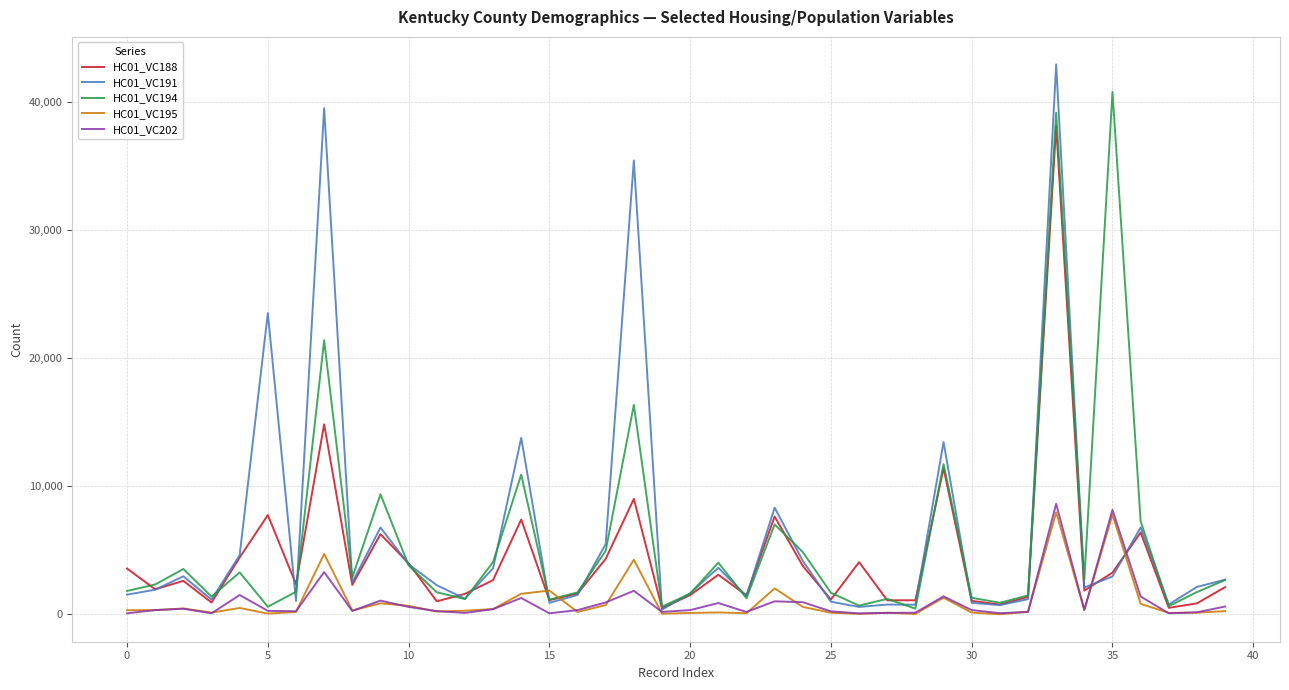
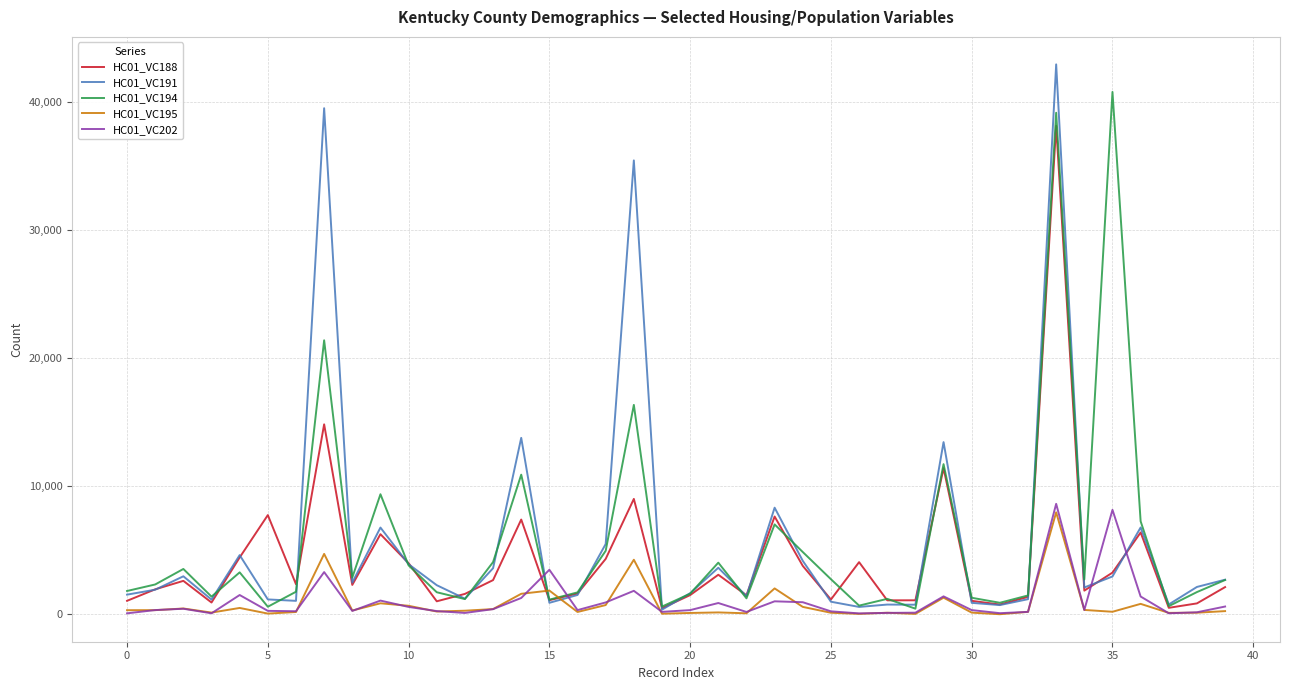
  {
    "HC01_VC188": {
-     "0": "3,600",
+     "0": "1,100",
      "5": "7,700",
      "35": "3,300"
    },
    "HC01_VC191": {
      "0": "1,500",
-     "5": "23,500",
+     "5": "1,200",
      "15": "900",
      "35": "3,000"
    },
    "HC01_VC194": {
      "0": "1,800",
      "5": "600",
-     "25": "1,700",
+     "25": "2,700",
      "30": "1,300",
      "35": "40,800"
    },
    "HC01_VC195": {
      "0": "300",
      "5": "100",
      "15": "1,900",
      "20": "100",
-     "35": "7,800"
+     "35": "200"
    },
    "HC01_VC202": {
      "0": "100",
      "5": "300",
-     "15": "100",
+     "15": "3,500",
      "20": "300",
      "35": "8,200"
    }
  }
